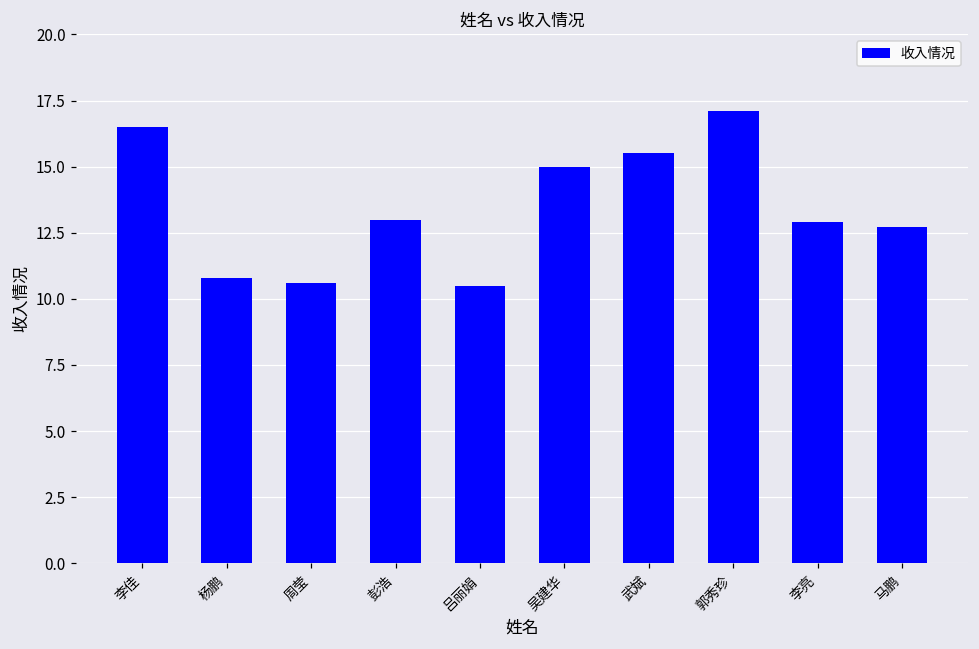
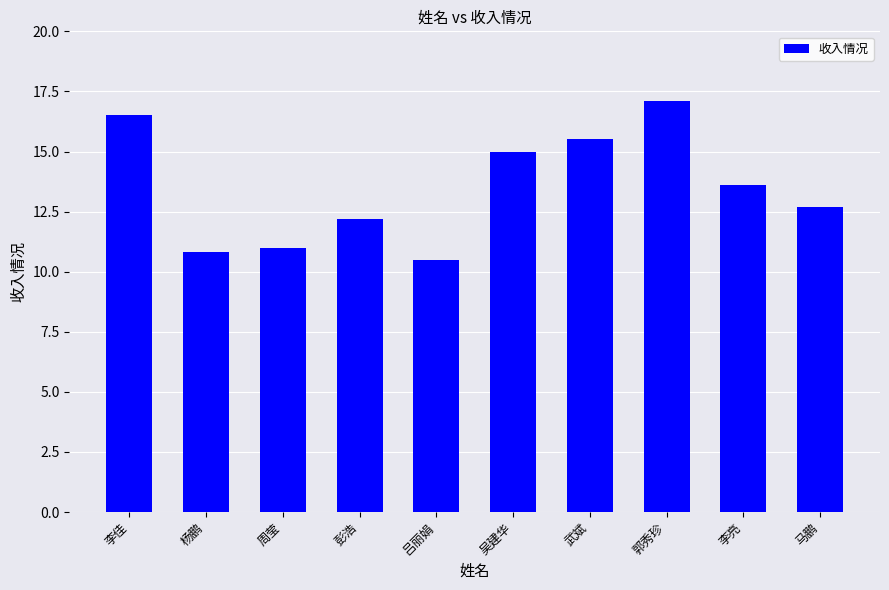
  {
    "李佳": 16.5,
    "杨鹏": 10.8,
-   "周莹": 10.6,
-   "彭浩": 13.0,
+   "周莹": 11.0,
+   "彭浩": 12.2,
    "吕丽娟": 10.5,
    "吴建华": 15.0,
    "武斌": 15.5,
    "郭秀珍": 17.1,
-   "李亮": 12.9,
+   "李亮": 13.6,
    "马鹏": 12.7
  }
